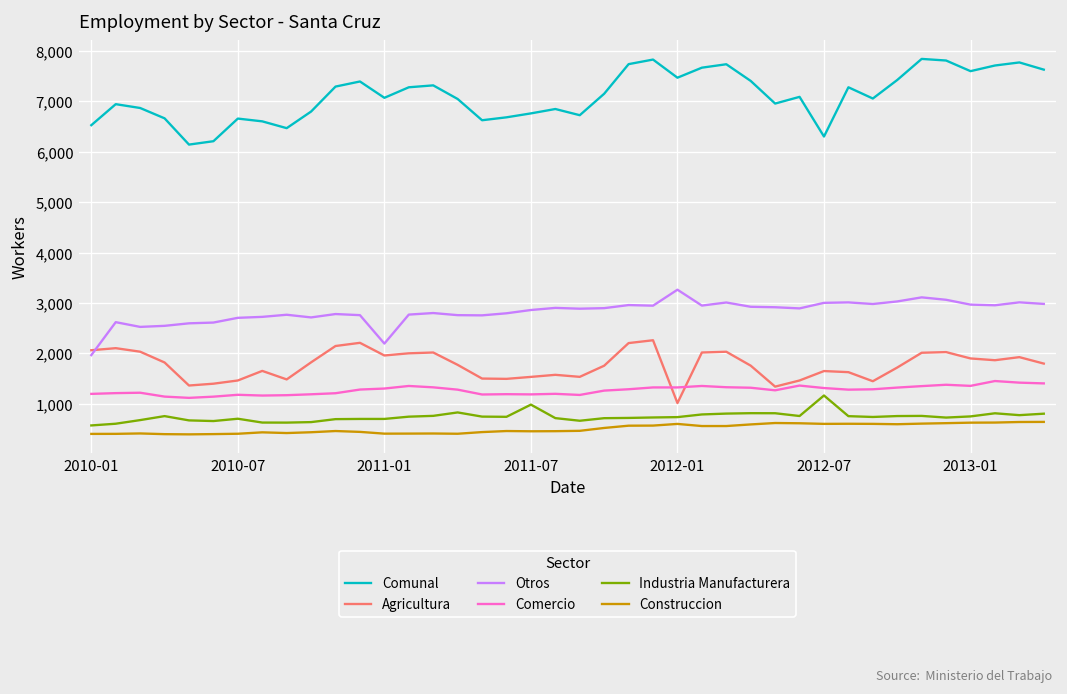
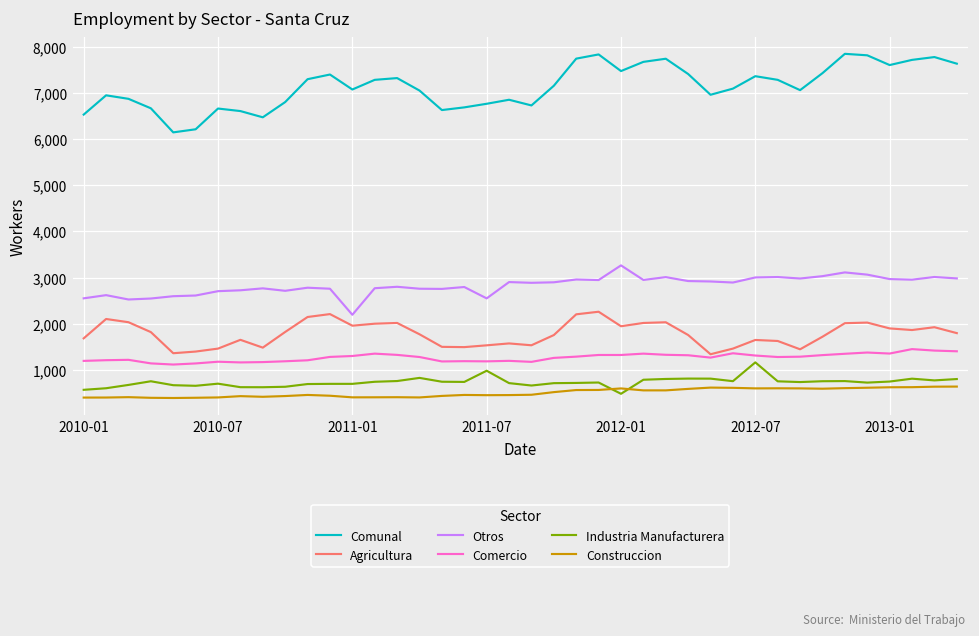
  {
    "Comunal": {
      "2010-01": "6,500",
      "2010-07": "6,700",
      "2011-01": "7,100",
      "2011-07": "6,800",
      "2012-01": "7,500",
-     "2012-07": "6,300",
+     "2012-07": "7,400",
      "2013-01": "7,600"
    },
    "Agricultura": {
-     "2010-01": "2,100",
+     "2010-01": "1,700",
      "2010-07": "1,500",
      "2011-01": "2,000",
      "2011-07": "1,500",
-     "2012-01": "1,000",
+     "2012-01": "1,900",
      "2012-07": "1,700",
      "2013-01": "1,900"
    },
    "Otros": {
-     "2010-01": "2,000",
+     "2010-01": "2,600",
      "2010-07": "2,700",
      "2011-01": "2,200",
-     "2011-07": "2,900",
+     "2011-07": "2,600",
      "2012-01": "3,300",
      "2012-07": "3,000",
      "2013-01": "3,000"
    },
    "Comercio": {
      "2010-01": "1,200",
      "2010-07": "1,200",
      "2011-01": "1,300",
      "2011-07": "1,200",
      "2012-01": "1,300",
      "2012-07": "1,300",
      "2013-01": "1,400"
    },
    "Industria Manufacturera": {
      "2010-01": "600",
      "2010-07": "700",
      "2011-01": "700",
      "2011-07": "1,000",
-     "2012-01": "700",
+     "2012-01": "500",
      "2012-07": "1,200",
      "2013-01": "800"
    },
    "Construccion": {
      "2010-01": "400",
      "2010-07": "400",
      "2011-01": "400",
      "2011-07": "500",
      "2012-01": "600",
      "2012-07": "600",
      "2013-01": "600"
    }
  }
